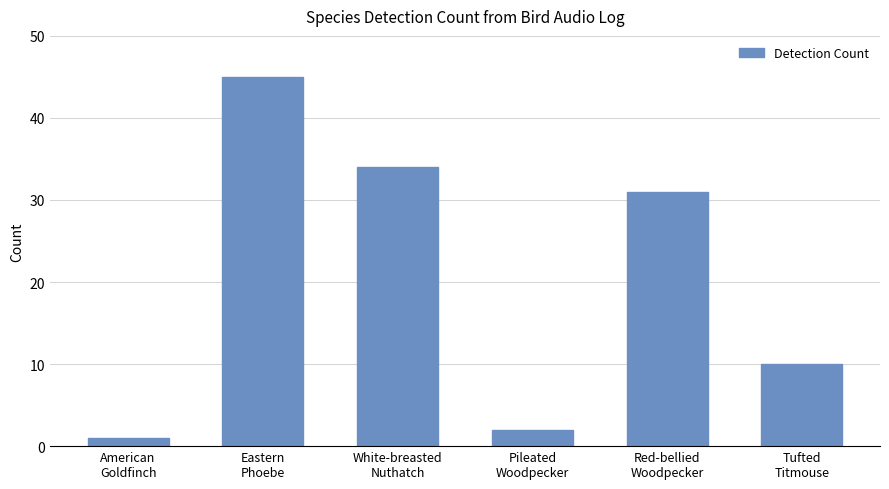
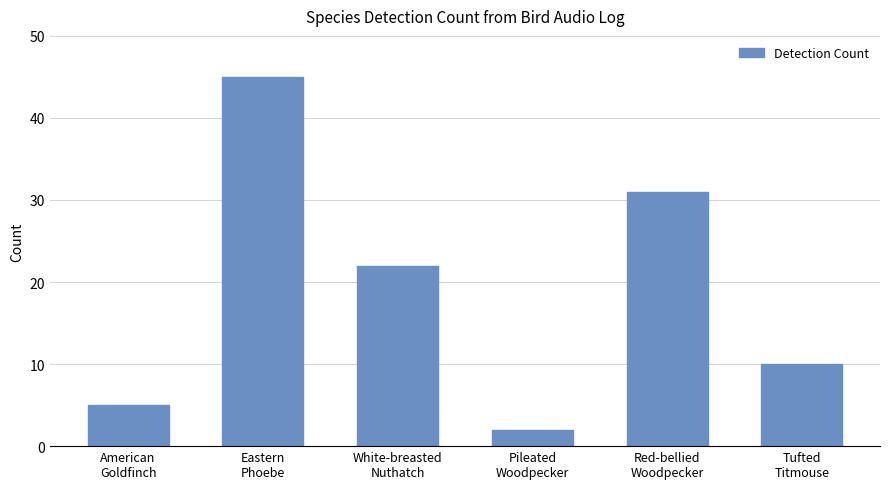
  {
-   "American Goldfinch": 1,
+   "American Goldfinch": 5,
    "Eastern Phoebe": 45,
-   "White-breasted Nuthatch": 34,
+   "White-breasted Nuthatch": 22,
    "Pileated Woodpecker": 2,
    "Red-bellied Woodpecker": 31,
    "Tufted Titmouse": 10
  }
